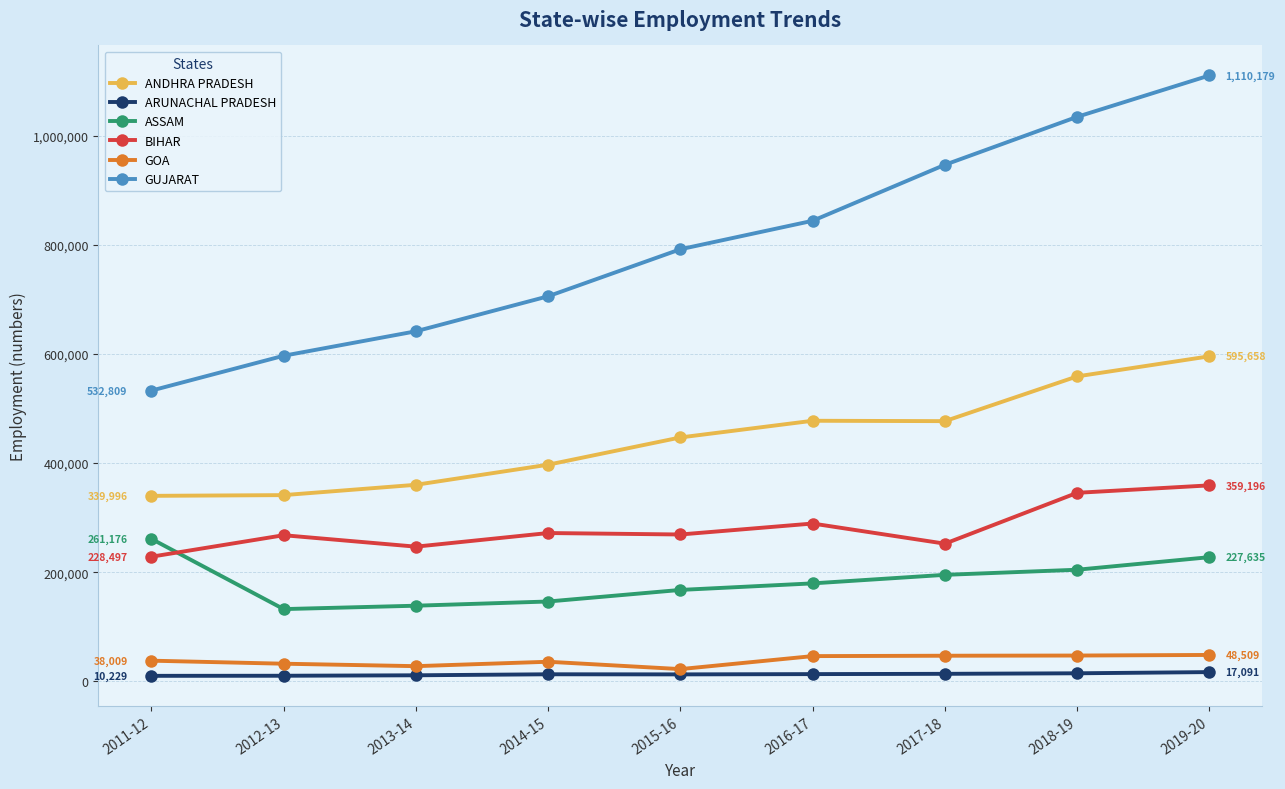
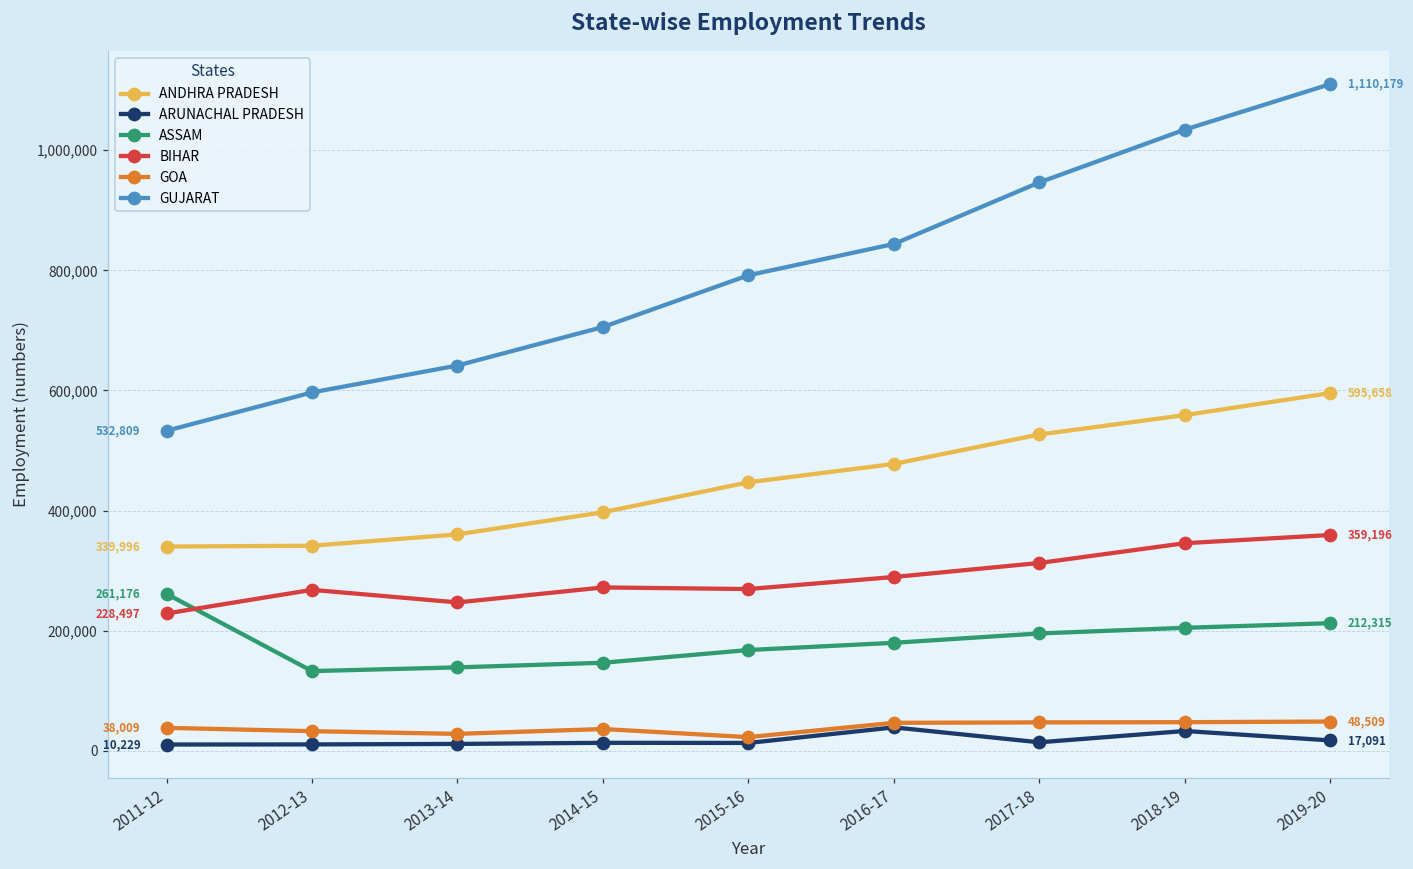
  {
    "ANDHRA PRADESH": {
      "2012-13": "340,000",
      "2013-14": "360,000",
      "2014-15": "400,000",
      "2015-16": "450,000",
      "2016-17": "480,000",
-     "2017-18": "480,000",
+     "2017-18": "530,000",
      "2018-19": "560,000"
    },
    "ARUNACHAL PRADESH": {
      "2012-13": "10,000",
      "2013-14": "10,000",
      "2014-15": "10,000",
      "2015-16": "10,000",
-     "2016-17": "10,000",
+     "2016-17": "40,000",
      "2017-18": "10,000",
-     "2018-19": "10,000"
+     "2018-19": "30,000"
    },
    "ASSAM": {
      "2011-12": "261,176",
-     "2019-20": "227,635"
+     "2019-20": "212,315"
    },
    "BIHAR": {
      "2012-13": "270,000",
      "2013-14": "250,000",
      "2014-15": "270,000",
      "2015-16": "270,000",
      "2016-17": "290,000",
-     "2017-18": "250,000",
+     "2017-18": "310,000",
      "2018-19": "350,000"
    },
    "GOA": {
      "2011-12": "38,009",
      "2019-20": "48,509"
    },
    "GUJARAT": {
      "2011-12": "532,809",
      "2019-20": "1,110,179"
    }
  }
